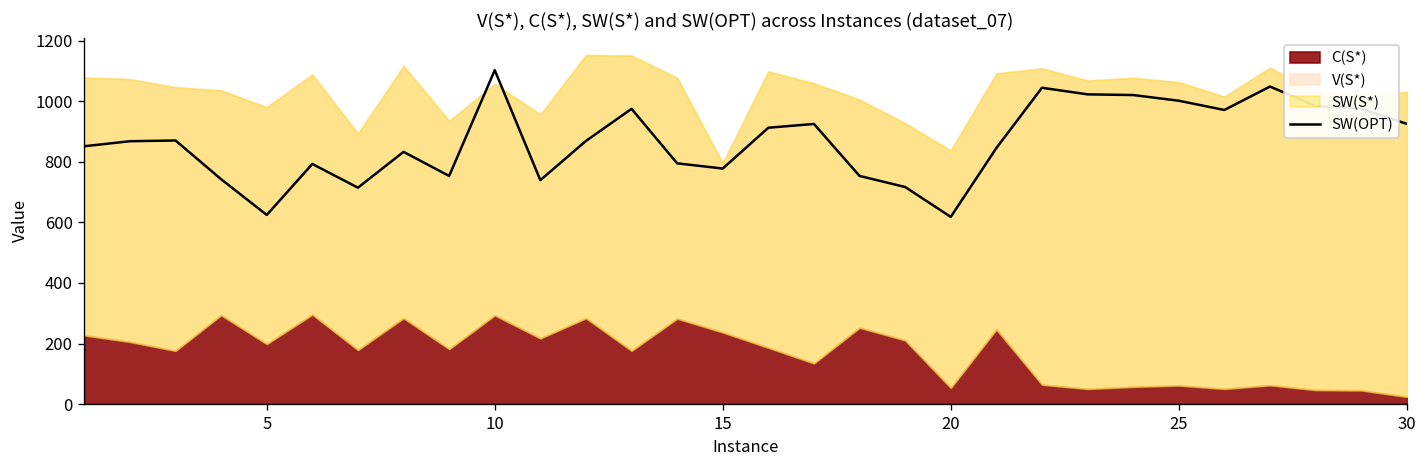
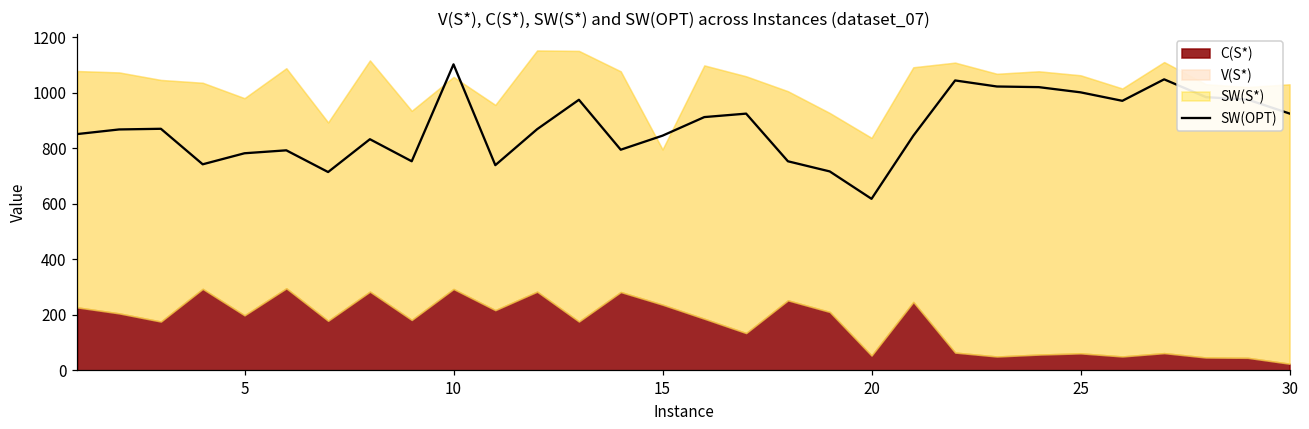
  {
    "SW(OPT)": {
-     "5": 620,
+     "5": 780,
      "10": 1100,
-     "15": 780,
+     "15": 850,
      "20": 620,
      "25": 1000,
      "30": 930
    },
    "C(S*)": {
      "5": 200,
      "10": 290,
      "15": 240,
      "20": 50,
      "25": 60,
      "30": 20
    },
    "SW(S*)": {
      "5": 780,
      "10": 760,
      "15": 560,
      "20": 780,
      "25": 1000,
      "30": 1010
    }
  }
